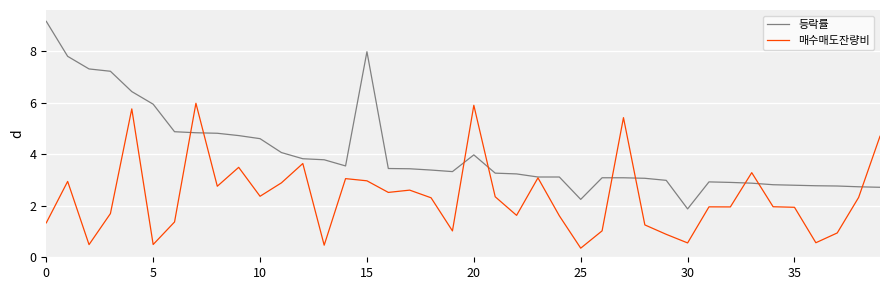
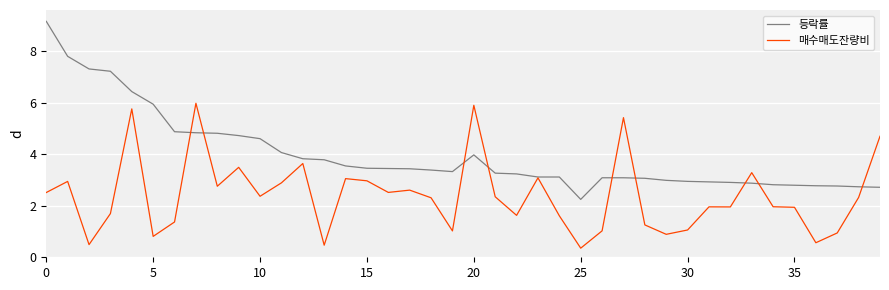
  {
    "등락률": {
      "0": 9.2,
      "5": 6.0,
      "10": 4.6,
-     "15": 8.0,
+     "15": 3.5,
      "20": 4.0,
      "25": 2.3,
-     "30": 1.9,
+     "30": 3.0,
      "35": 2.8
    },
    "매수매도잔량비": {
-     "0": 1.3,
-     "5": 0.5,
+     "0": 2.5,
+     "5": 0.8,
      "10": 2.4,
      "15": 3.0,
      "20": 5.9,
      "25": 0.4,
-     "30": 0.6,
+     "30": 1.1,
      "35": 1.9
    }
  }
